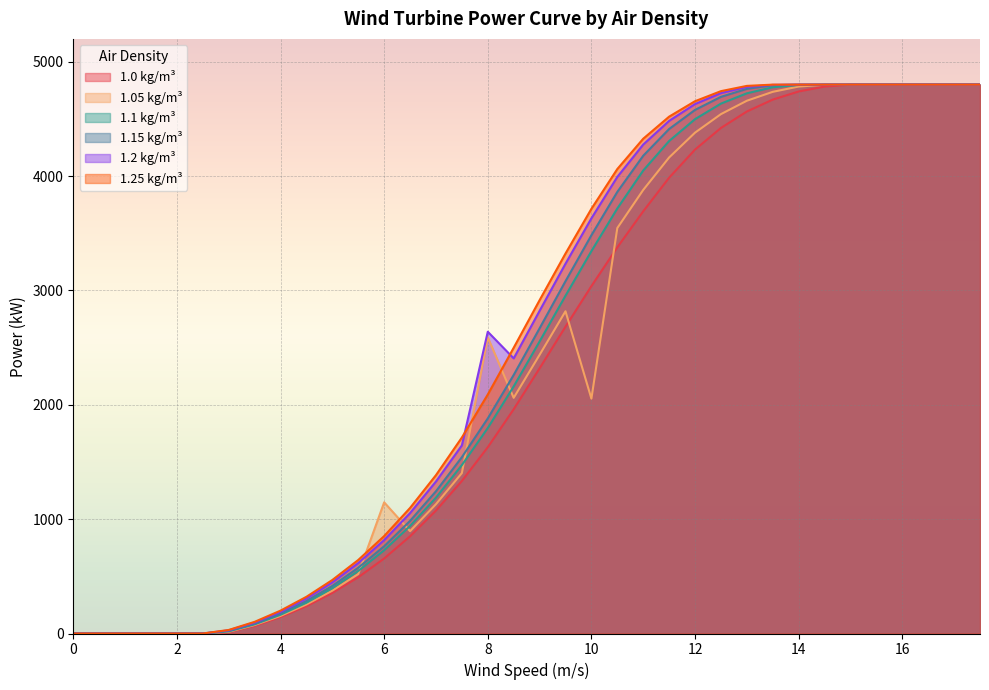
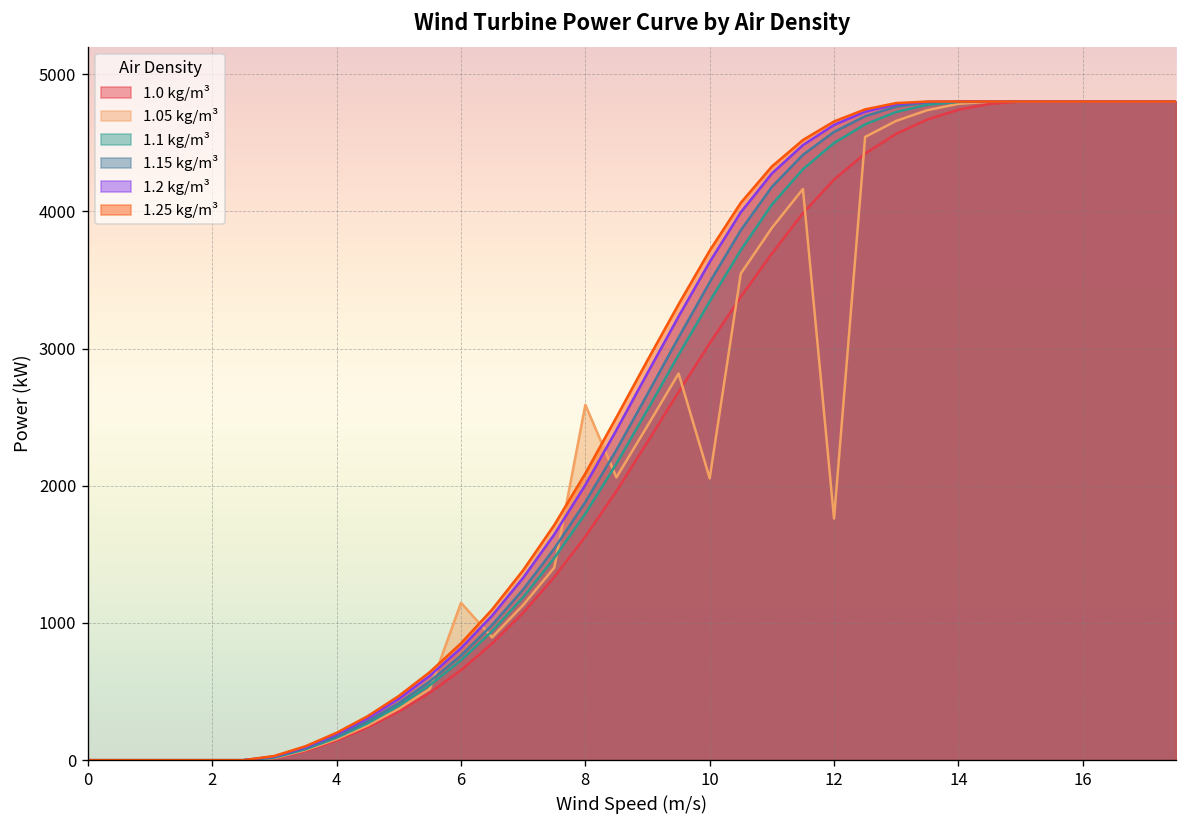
  {
    "1.05 kg/m³": {
      "6": 1150,
      "8": 2590,
      "10": 2050,
-     "12": 4380
+     "12": 1760
    },
    "1.2 kg/m³": {
      "6": 820,
-     "8": 2640,
+     "8": 2010,
      "10": 3630,
      "12": 4630
    }
  }
